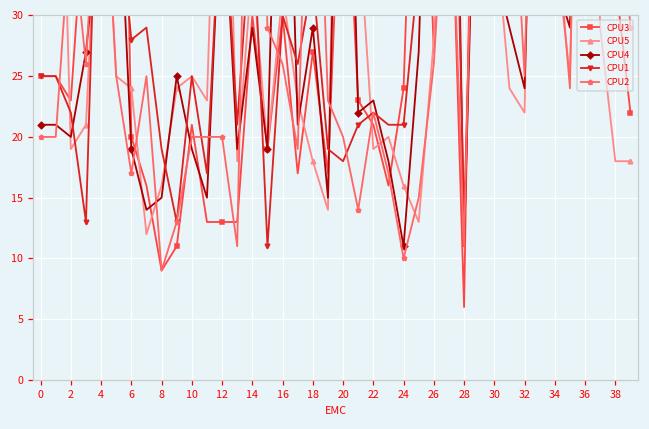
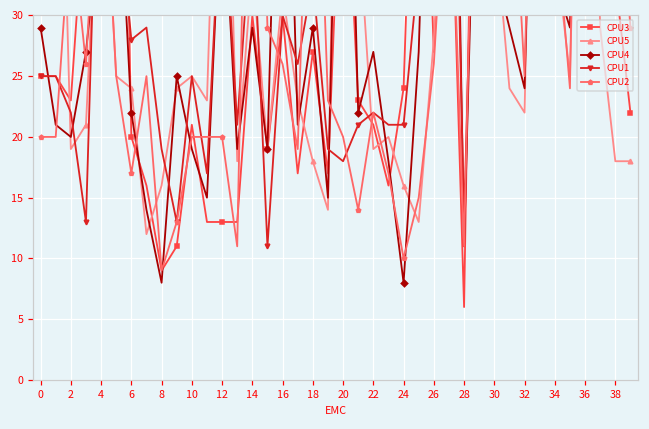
  {
    "CPU4": {
-     "0": 21,
+     "0": 29,
      "2": 20,
-     "6": 19,
-     "8": 15,
+     "6": 22,
+     "8": 8,
      "10": 19,
      "14": 29,
      "18": 29,
-     "22": 23,
-     "24": 11,
+     "22": 27,
+     "24": 8,
      "32": 24
    }
  }
